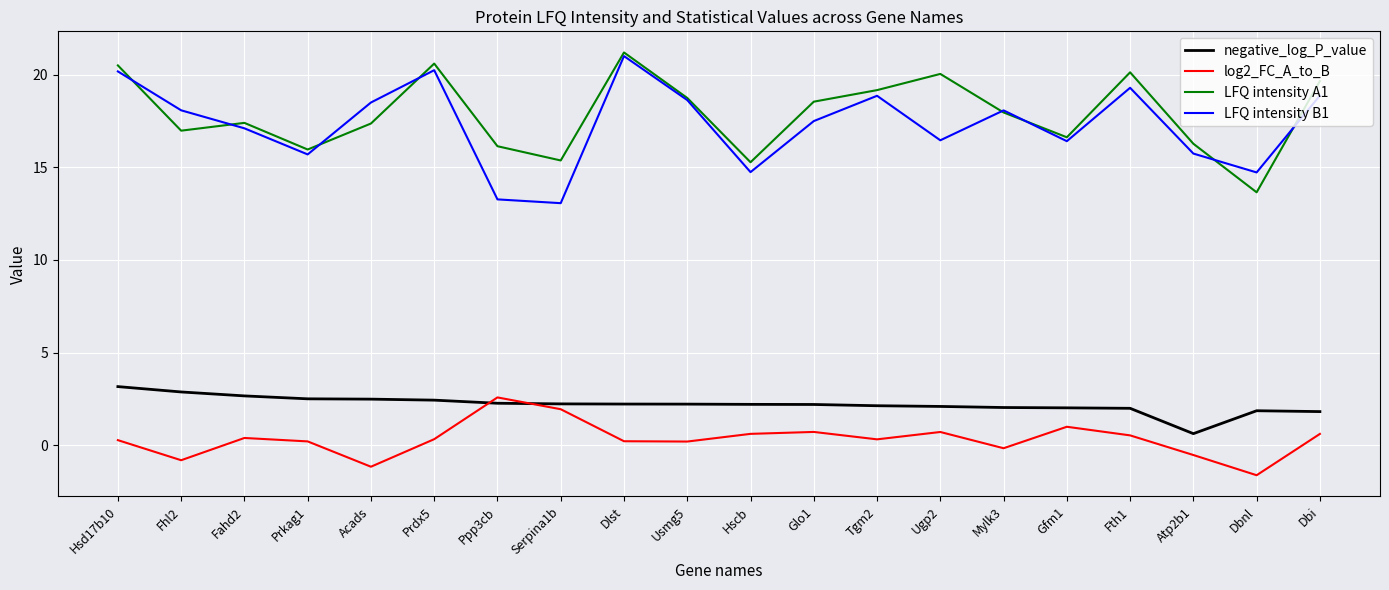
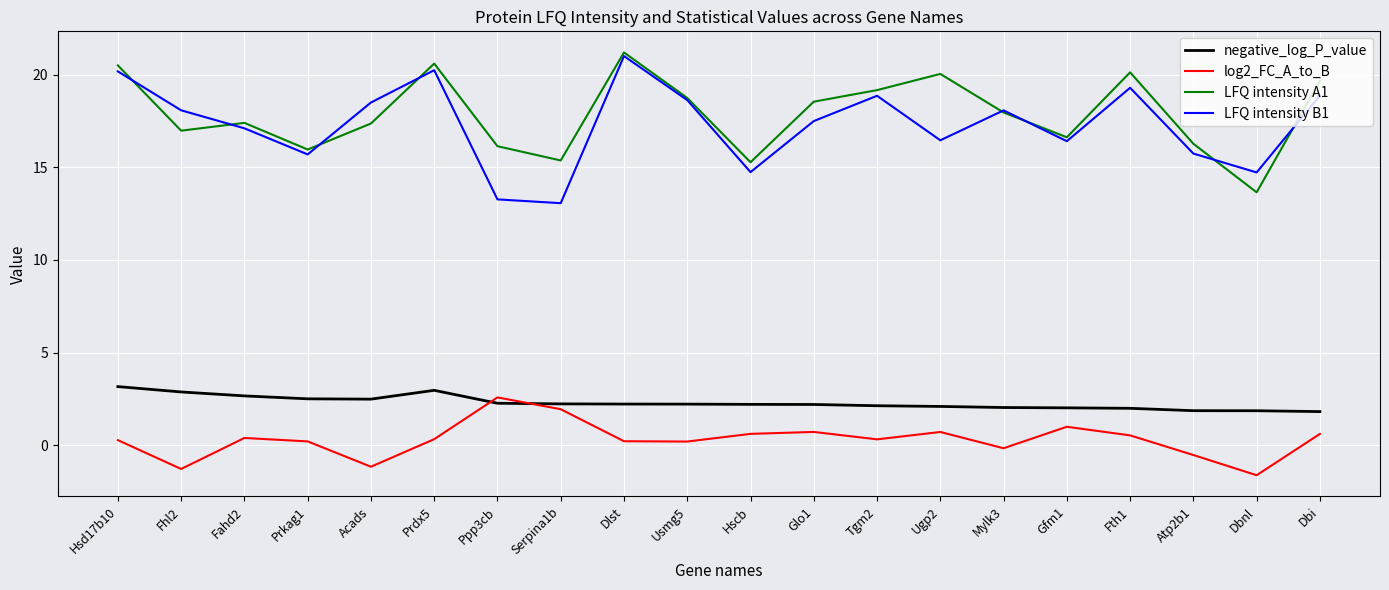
  {
    "negative_log_P_value": {
      "Hsd17b10": 3.2,
      "Fhl2": 2.9,
      "Fahd2": 2.7,
      "Prkag1": 2.5,
      "Acads": 2.5,
-     "Prdx5": 2.4,
+     "Prdx5": 3.0,
      "Ppp3cb": 2.3,
      "Serpina1b": 2.2,
      "Dlst": 2.2,
      "Usmg5": 2.2,
      "Hscb": 2.2,
      "Glo1": 2.2,
      "Tgm2": 2.1,
      "Ugp2": 2.1,
      "Mylk3": 2.0,
      "Gfm1": 2.0,
      "Fth1": 2.0,
-     "Atp2b1": 0.6,
+     "Atp2b1": 1.9,
      "Dbnl": 1.9,
      "Dbi": 1.8
    },
    "log2_FC_A_to_B": {
      "Hsd17b10": 0.3,
-     "Fhl2": -0.8,
+     "Fhl2": -1.3,
      "Fahd2": 0.4,
      "Prkag1": 0.2,
      "Acads": -1.2,
      "Prdx5": 0.3,
      "Ppp3cb": 2.6,
      "Serpina1b": 1.9,
      "Dlst": 0.2,
      "Usmg5": 0.2,
      "Hscb": 0.6,
      "Glo1": 0.7,
      "Tgm2": 0.3,
      "Ugp2": 0.7,
      "Mylk3": -0.2,
      "Gfm1": 1.0,
      "Fth1": 0.5,
      "Atp2b1": -0.5,
      "Dbnl": -1.6,
      "Dbi": 0.6
    },
    "LFQ intensity A1": {
      "Hsd17b10": 20.5,
      "Fhl2": 17.0,
      "Fahd2": 17.4,
      "Prkag1": 16.0,
      "Acads": 17.4,
      "Prdx5": 20.6,
      "Ppp3cb": 16.1,
      "Serpina1b": 15.4,
      "Dlst": 21.2,
      "Hscb": 15.3,
      "Glo1": 18.5,
      "Tgm2": 19.2,
      "Ugp2": 20.0,
      "Gfm1": 16.6,
      "Fth1": 20.1,
      "Atp2b1": 16.3,
      "Dbnl": 13.7
    },
    "LFQ intensity B1": {
      "Hsd17b10": 20.2,
      "Fhl2": 18.1,
      "Fahd2": 17.1,
      "Prkag1": 15.7,
      "Acads": 18.5,
      "Prdx5": 20.2,
      "Ppp3cb": 13.3,
      "Serpina1b": 13.1,
      "Dlst": 21.0,
      "Hscb": 14.7,
      "Glo1": 17.5,
      "Tgm2": 18.9,
      "Ugp2": 16.5,
      "Gfm1": 16.4,
      "Fth1": 19.3,
      "Atp2b1": 15.7,
      "Dbnl": 14.7
    }
  }
